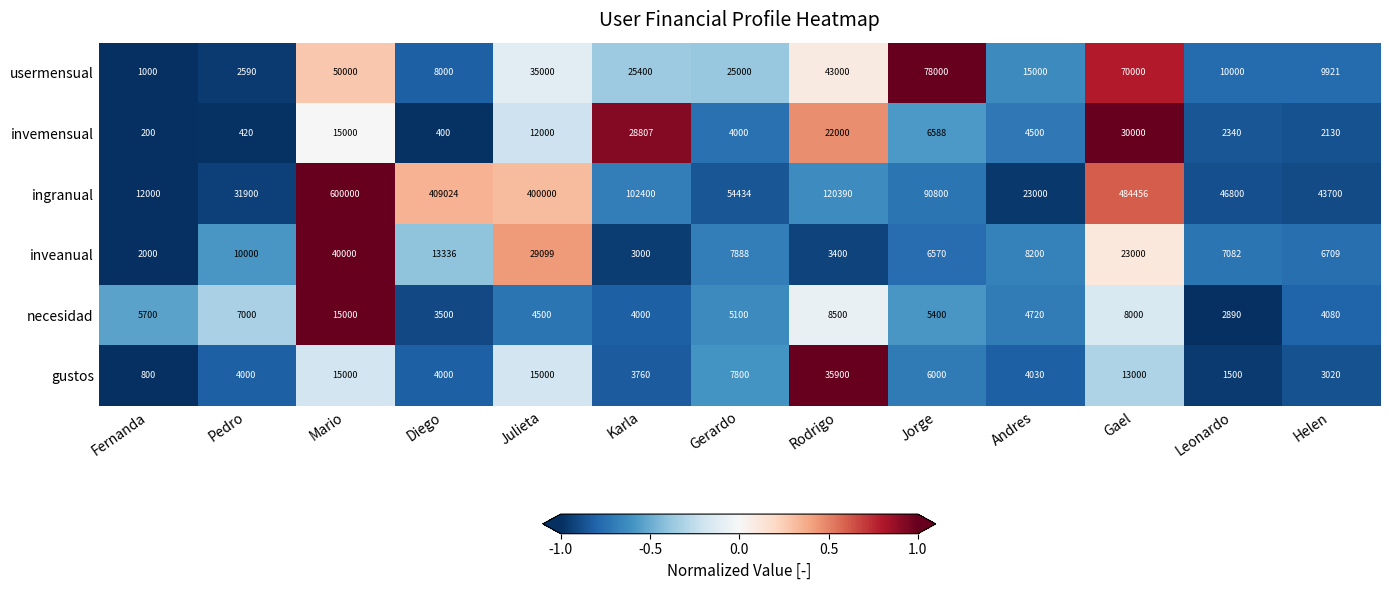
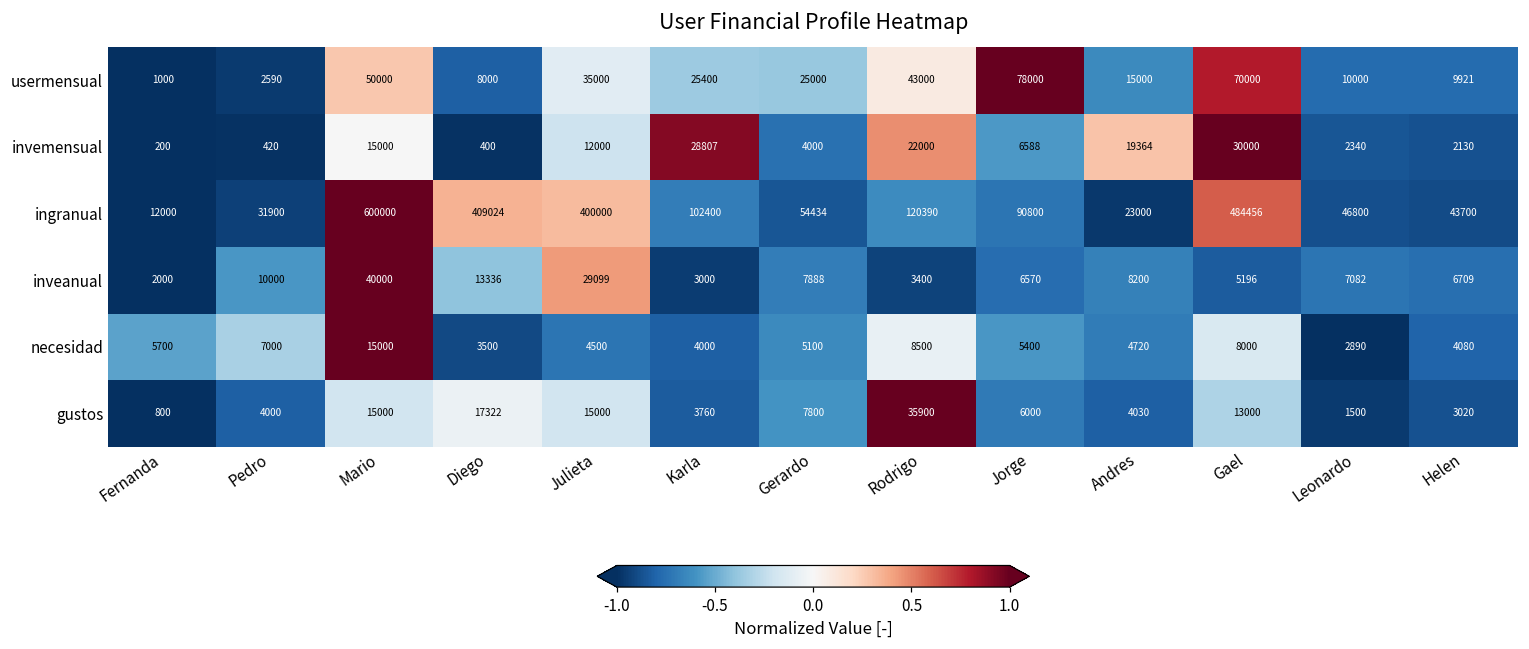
  {
    "usermensual": {
      "Fernanda": 1000,
      "Pedro": 2590,
      "Mario": 50000,
      "Diego": 8000,
      "Julieta": 35000,
      "Karla": 25400,
      "Gerardo": 25000,
      "Rodrigo": 43000,
      "Jorge": 78000,
      "Andres": 15000,
      "Gael": 70000,
      "Leonardo": 10000,
      "Helen": 9921
    },
    "invemensual": {
      "Fernanda": 200,
      "Pedro": 420,
      "Mario": 15000,
      "Diego": 400,
      "Julieta": 12000,
      "Karla": 28807,
      "Gerardo": 4000,
      "Rodrigo": 22000,
      "Jorge": 6588,
-     "Andres": 4500,
+     "Andres": 19364,
      "Gael": 30000,
      "Leonardo": 2340,
      "Helen": 2130
    },
    "ingranual": {
      "Fernanda": 12000,
      "Pedro": 31900,
      "Mario": 600000,
      "Diego": 409024,
      "Julieta": 400000,
      "Karla": 102400,
      "Gerardo": 54434,
      "Rodrigo": 120390,
      "Jorge": 90800,
      "Andres": 23000,
      "Gael": 484456,
      "Leonardo": 46800,
      "Helen": 43700
    },
    "inveanual": {
      "Fernanda": 2000,
      "Pedro": 10000,
      "Mario": 40000,
      "Diego": 13336,
      "Julieta": 29099,
      "Karla": 3000,
      "Gerardo": 7888,
      "Rodrigo": 3400,
      "Jorge": 6570,
      "Andres": 8200,
-     "Gael": 23000,
+     "Gael": 5196,
      "Leonardo": 7082,
      "Helen": 6709
    },
    "necesidad": {
      "Fernanda": 5700,
      "Pedro": 7000,
      "Mario": 15000,
      "Diego": 3500,
      "Julieta": 4500,
      "Karla": 4000,
      "Gerardo": 5100,
      "Rodrigo": 8500,
      "Jorge": 5400,
      "Andres": 4720,
      "Gael": 8000,
      "Leonardo": 2890,
      "Helen": 4080
    },
    "gustos": {
      "Fernanda": 800,
      "Pedro": 4000,
      "Mario": 15000,
-     "Diego": 4000,
+     "Diego": 17322,
      "Julieta": 15000,
      "Karla": 3760,
      "Gerardo": 7800,
      "Rodrigo": 35900,
      "Jorge": 6000,
      "Andres": 4030,
      "Gael": 13000,
      "Leonardo": 1500,
      "Helen": 3020
    }
  }
